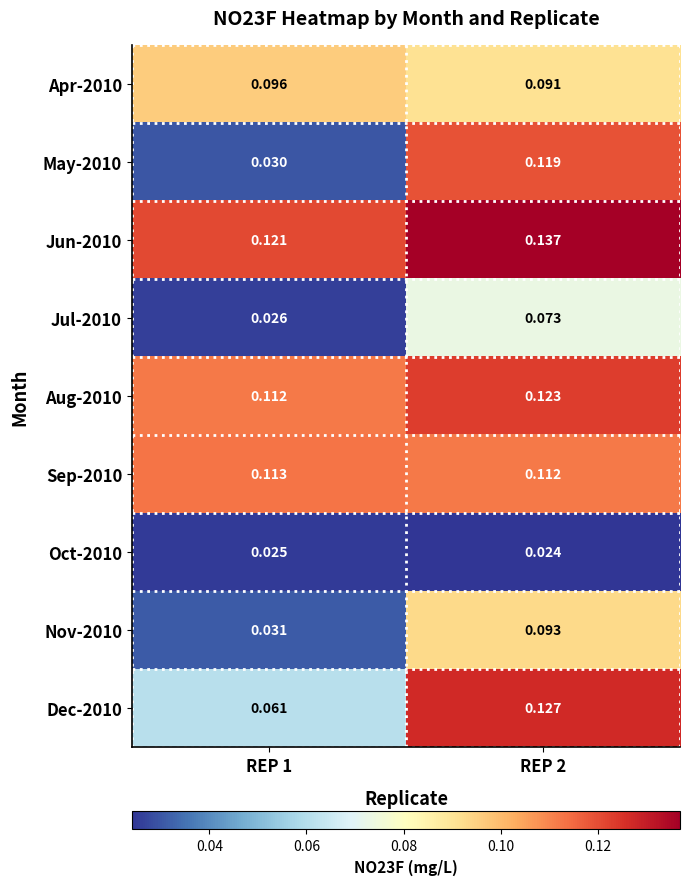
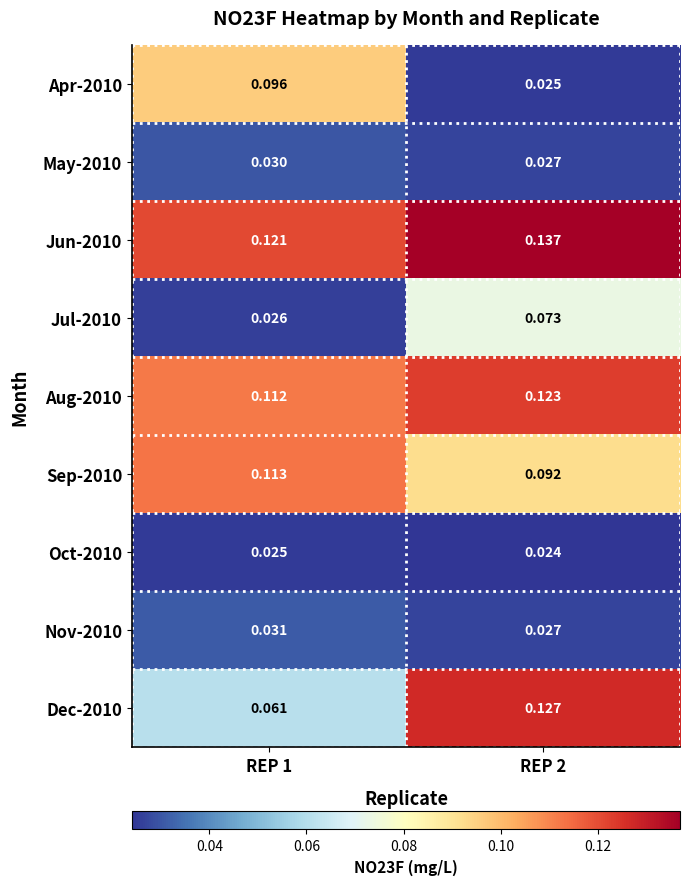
  {
    "Apr-2010": {
      "REP 1": 0.096,
-     "REP 2": 0.091
+     "REP 2": 0.025
    },
    "May-2010": {
      "REP 1": 0.030,
-     "REP 2": 0.119
+     "REP 2": 0.027
    },
    "Jun-2010": {
      "REP 1": 0.121,
      "REP 2": 0.137
    },
    "Jul-2010": {
      "REP 1": 0.026,
      "REP 2": 0.073
    },
    "Aug-2010": {
      "REP 1": 0.112,
      "REP 2": 0.123
    },
    "Sep-2010": {
      "REP 1": 0.113,
-     "REP 2": 0.112
+     "REP 2": 0.092
    },
    "Oct-2010": {
      "REP 1": 0.025,
      "REP 2": 0.024
    },
    "Nov-2010": {
      "REP 1": 0.031,
-     "REP 2": 0.093
+     "REP 2": 0.027
    },
    "Dec-2010": {
      "REP 1": 0.061,
      "REP 2": 0.127
    }
  }
